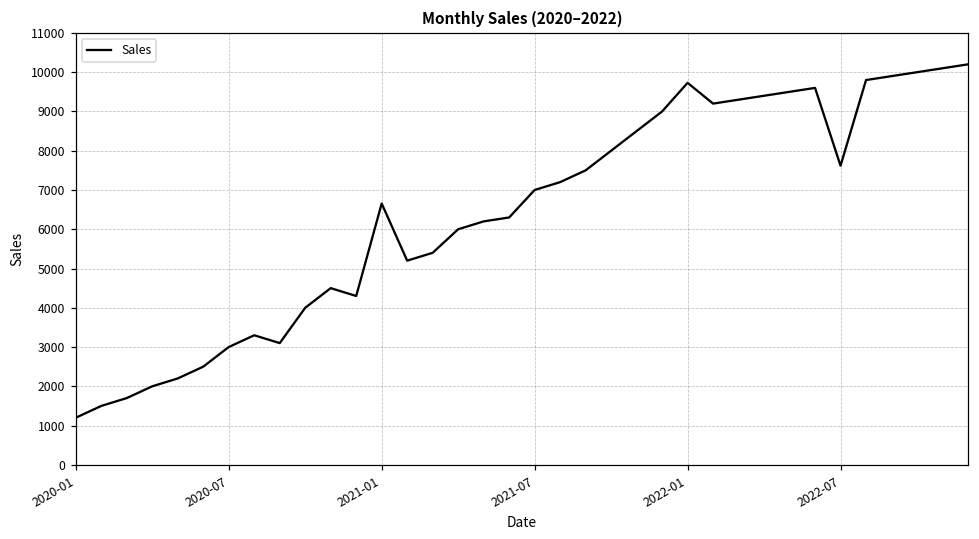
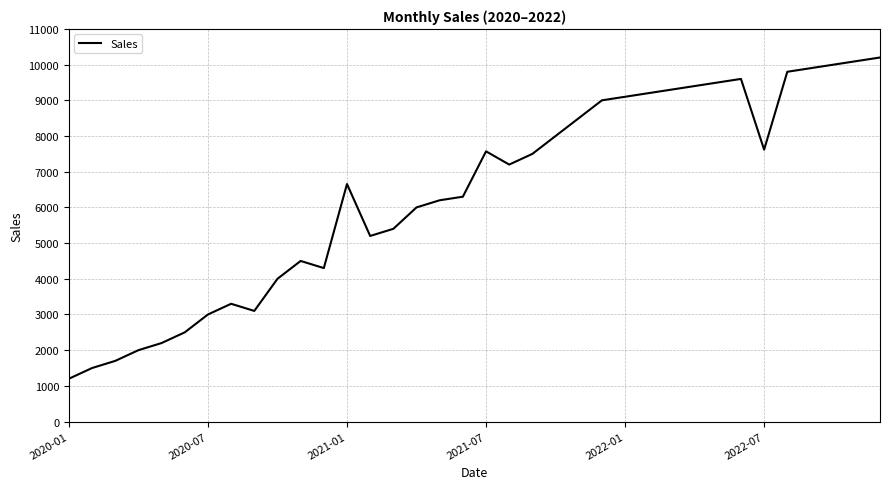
  {
    "2020-01": 1200,
    "2020-07": 3000,
    "2021-01": 6700,
-   "2021-07": 7000,
-   "2022-01": 9700,
+   "2021-07": 7600,
+   "2022-01": 9100,
    "2022-07": 7600
  }
